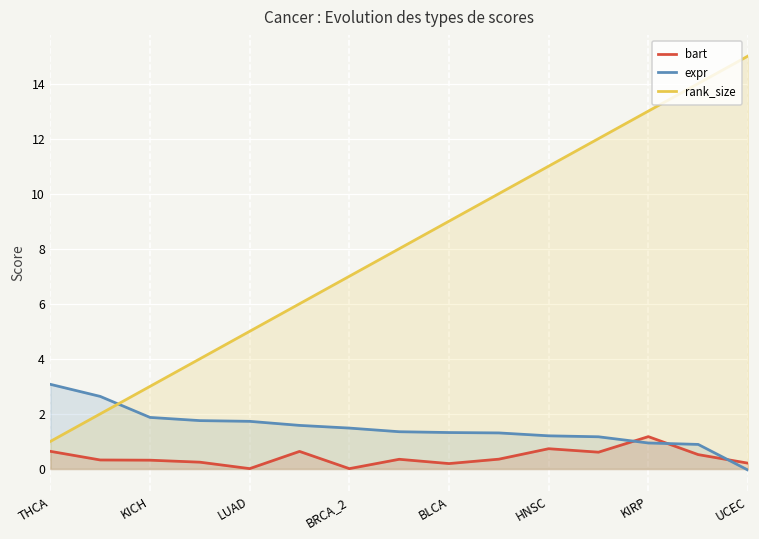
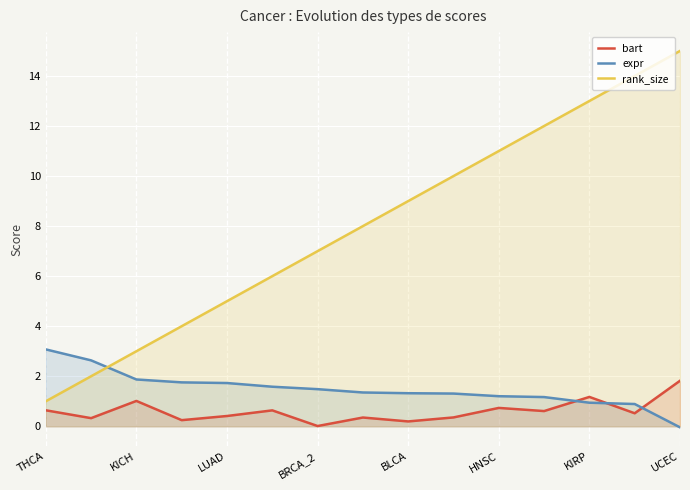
  {
    "bart": {
      "THCA": 0.6,
-     "KICH": 0.3,
-     "LUAD": 0.0,
+     "KICH": 1.0,
+     "LUAD": 0.4,
      "BRCA_2": 0.0,
      "BLCA": 0.2,
      "HNSC": 0.7,
      "KIRP": 1.2,
-     "UCEC": 0.2
+     "UCEC": 1.8
    },
    "rank_size": {
      "THCA": 1.0,
      "KICH": 3.0,
      "LUAD": 5.0,
      "BRCA_2": 7.0,
      "BLCA": 9.0,
      "HNSC": 11.0,
      "KIRP": 13.0,
      "UCEC": 15.0
    }
  }
